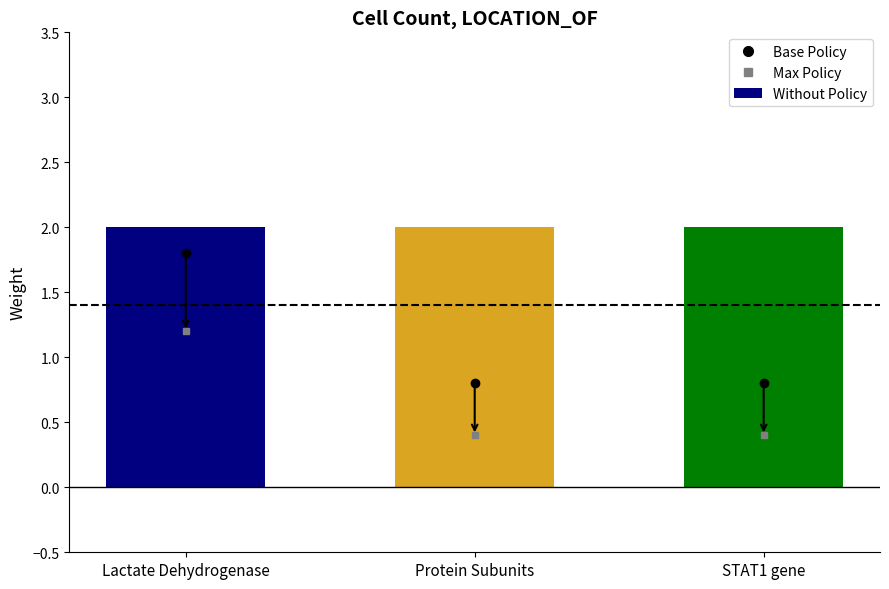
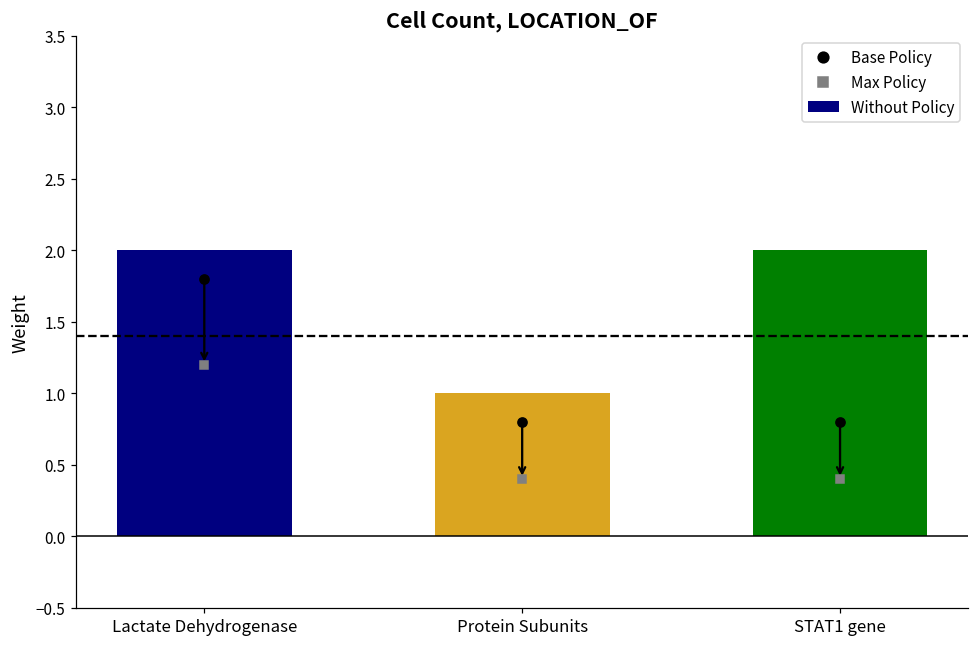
  {
    "Without Policy": {
      "Lactate Dehydrogenase": 2,
-     "Protein Subunits": 2,
+     "Protein Subunits": 1,
      "STAT1 gene": 2
    }
  }
